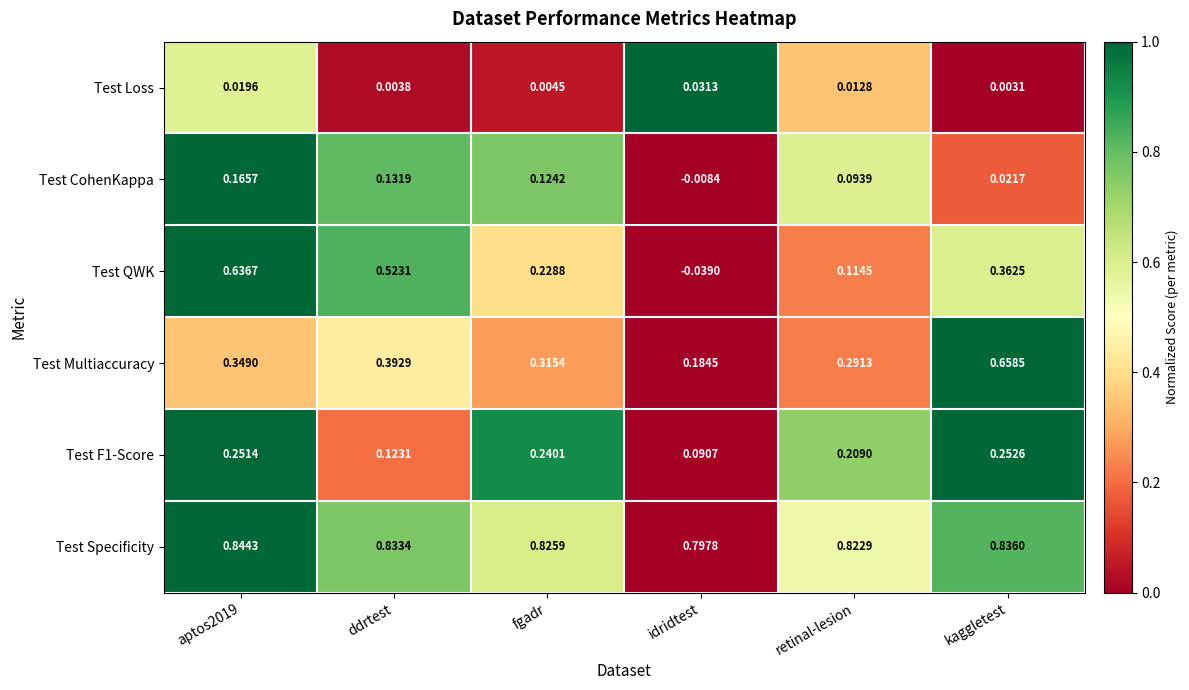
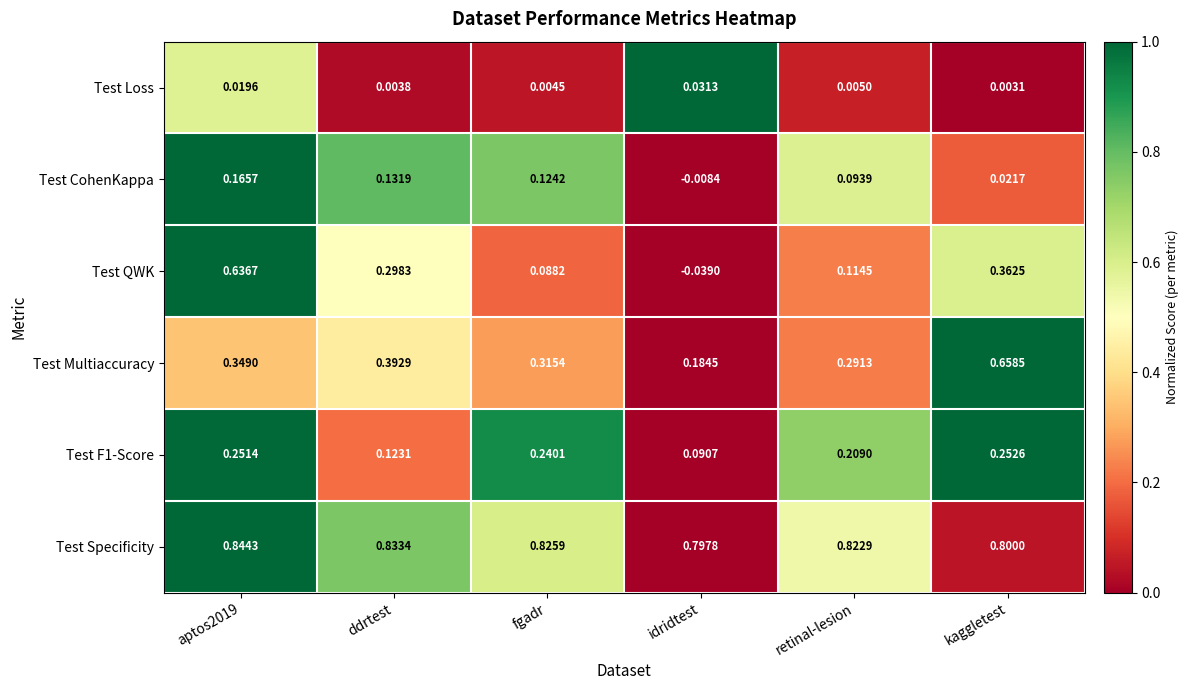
  {
    "Test Loss": {
      "aptos2019": 0.0196,
      "ddrtest": 0.0038,
      "fgadr": 0.0045,
      "idridtest": 0.0313,
-     "retinal-lesion": 0.0128,
+     "retinal-lesion": 0.0050,
      "kaggletest": 0.0031
    },
    "Test CohenKappa": {
      "aptos2019": 0.1657,
      "ddrtest": 0.1319,
      "fgadr": 0.1242,
      "idridtest": -0.0084,
      "retinal-lesion": 0.0939,
      "kaggletest": 0.0217
    },
    "Test QWK": {
      "aptos2019": 0.6367,
-     "ddrtest": 0.5231,
-     "fgadr": 0.2288,
+     "ddrtest": 0.2983,
+     "fgadr": 0.0882,
      "idridtest": -0.0390,
      "retinal-lesion": 0.1145,
      "kaggletest": 0.3625
    },
    "Test Multiaccuracy": {
      "aptos2019": 0.3490,
      "ddrtest": 0.3929,
      "fgadr": 0.3154,
      "idridtest": 0.1845,
      "retinal-lesion": 0.2913,
      "kaggletest": 0.6585
    },
    "Test F1-Score": {
      "aptos2019": 0.2514,
      "ddrtest": 0.1231,
      "fgadr": 0.2401,
      "idridtest": 0.0907,
      "retinal-lesion": 0.2090,
      "kaggletest": 0.2526
    },
    "Test Specificity": {
      "aptos2019": 0.8443,
      "ddrtest": 0.8334,
      "fgadr": 0.8259,
      "idridtest": 0.7978,
      "retinal-lesion": 0.8229,
-     "kaggletest": 0.8360
+     "kaggletest": 0.8000
    }
  }
